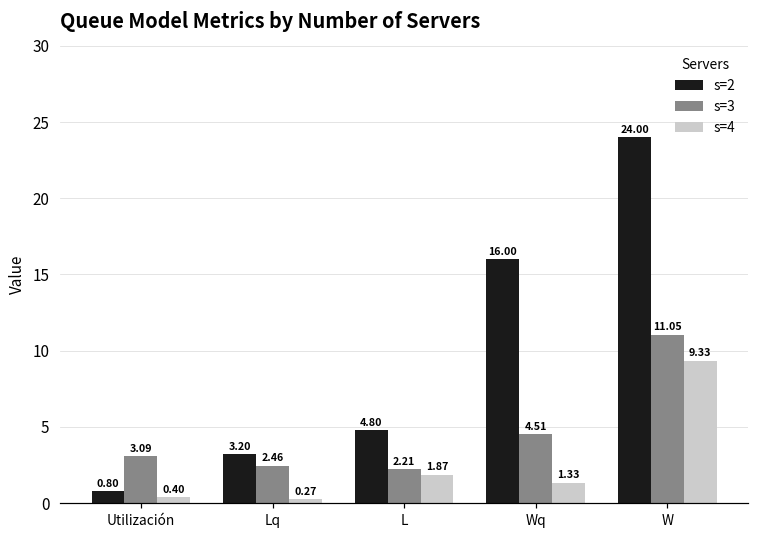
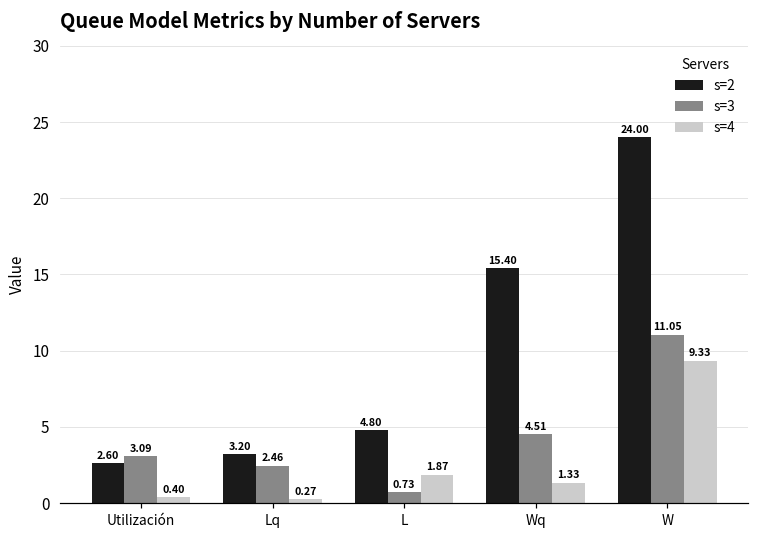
  {
    "s=2": {
-     "Utilización": 0.80,
+     "Utilización": 2.60,
      "Lq": 3.20,
      "L": 4.80,
-     "Wq": 16.00,
+     "Wq": 15.40,
      "W": 24.00
    },
    "s=3": {
      "Utilización": 3.09,
      "Lq": 2.46,
-     "L": 2.21,
+     "L": 0.73,
      "Wq": 4.51,
      "W": 11.05
    },
    "s=4": {
      "Utilización": 0.40,
      "Lq": 0.27,
      "L": 1.87,
      "Wq": 1.33,
      "W": 9.33
    }
  }
